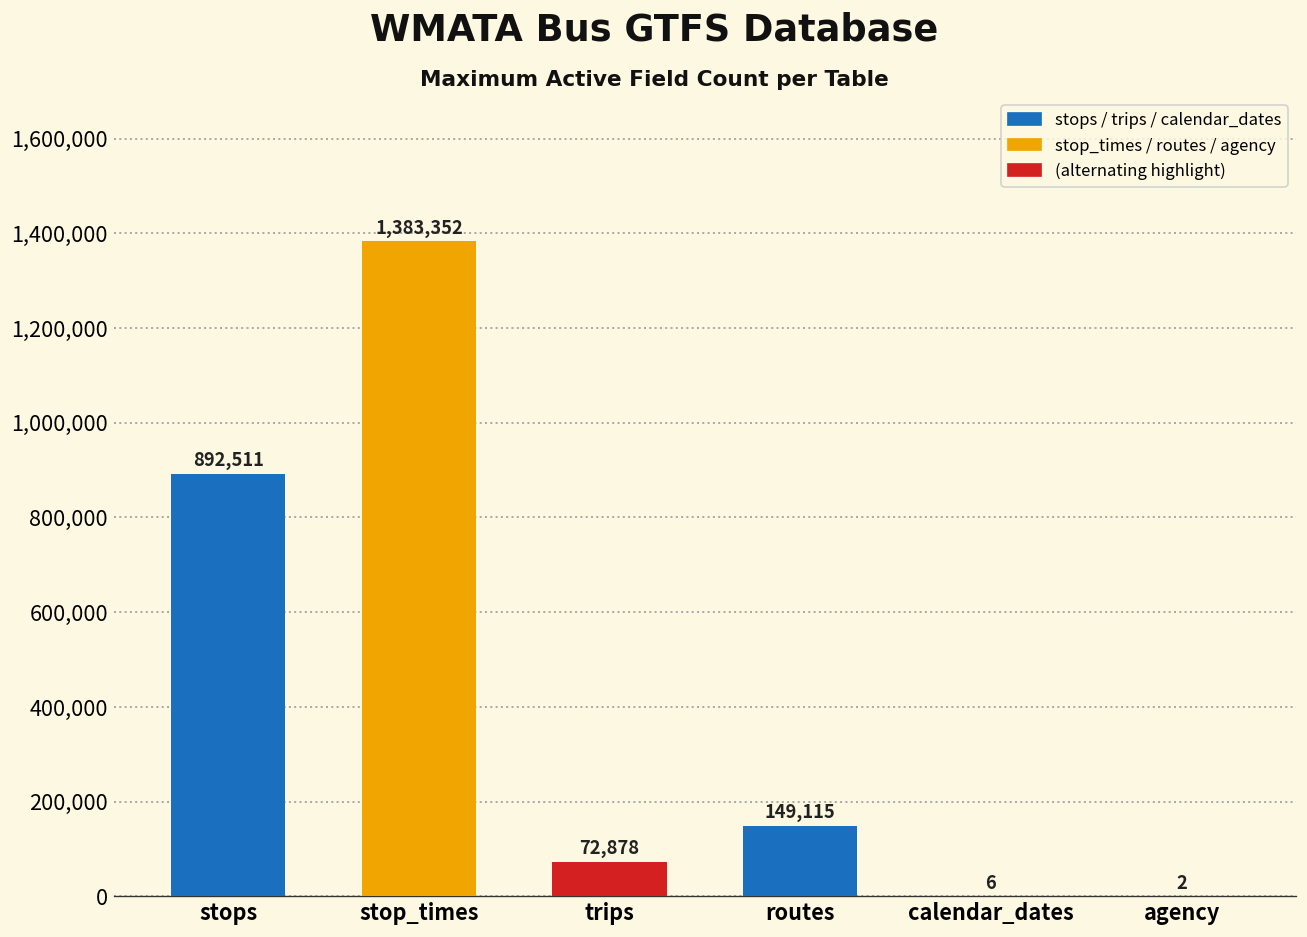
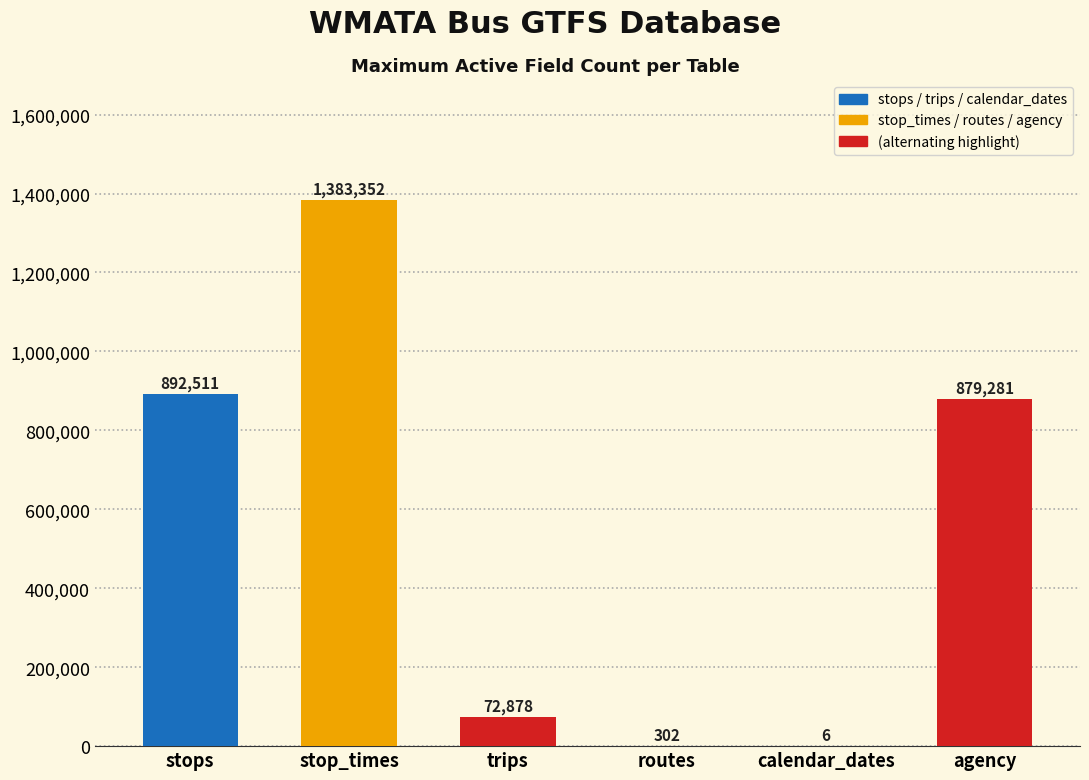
  {
    "stops": "892,511",
    "stop_times": "1,383,352",
    "trips": "72,878",
-   "routes": "149,115",
+   "routes": "302",
    "calendar_dates": "6",
-   "agency": "2"
+   "agency": "879,281"
  }
